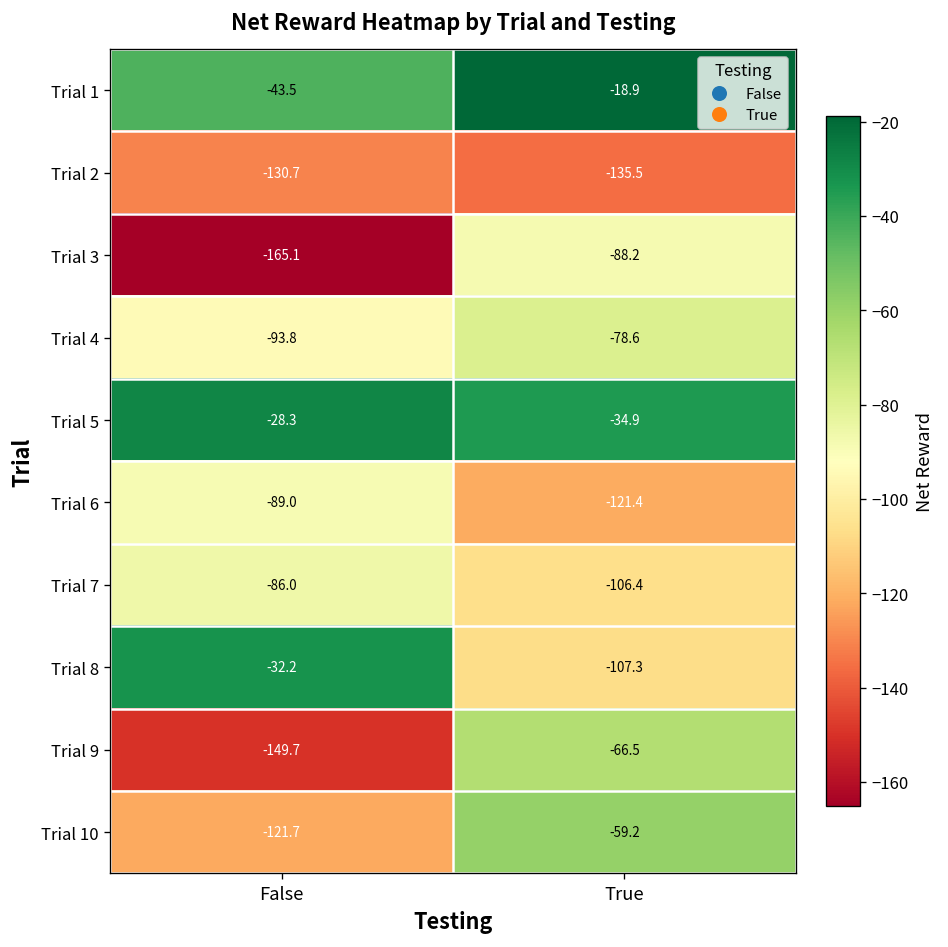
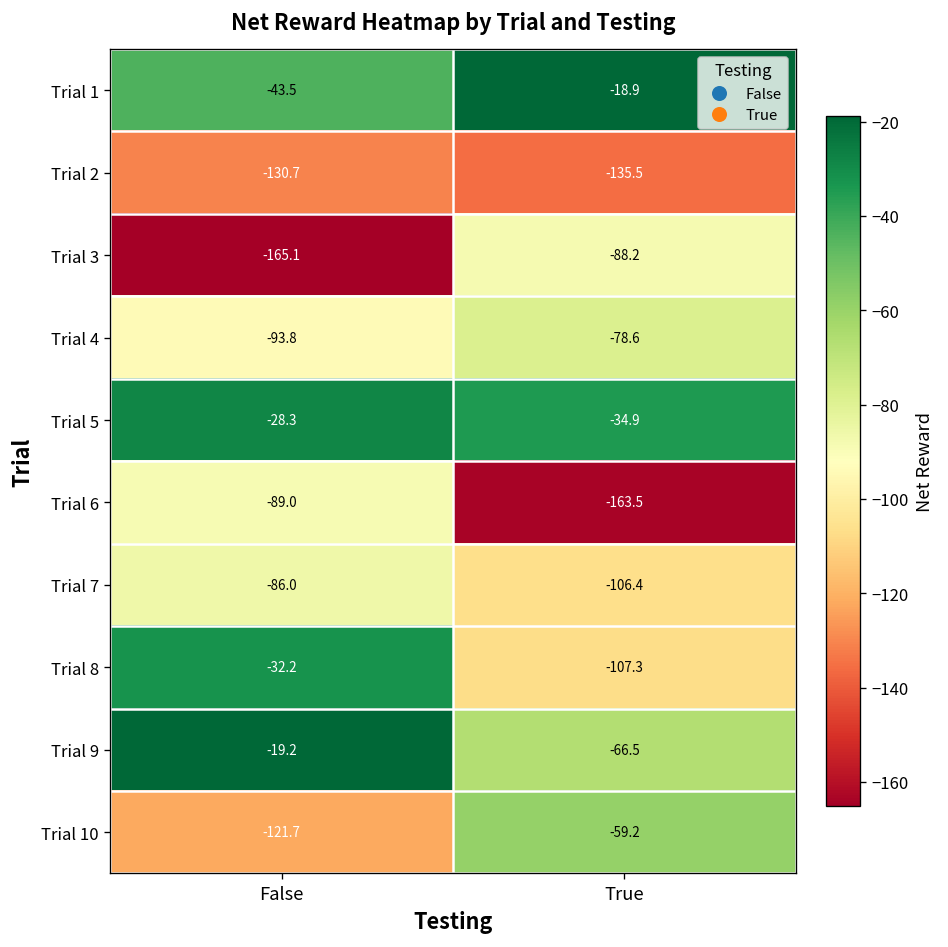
  {
    "Trial 1": {
      "False": -43.5,
      "True": -18.9
    },
    "Trial 2": {
      "False": -130.7,
      "True": -135.5
    },
    "Trial 3": {
      "False": -165.1,
      "True": -88.2
    },
    "Trial 4": {
      "False": -93.8,
      "True": -78.6
    },
    "Trial 5": {
      "False": -28.3,
      "True": -34.9
    },
    "Trial 6": {
      "False": -89.0,
-     "True": -121.4
+     "True": -163.5
    },
    "Trial 7": {
      "False": -86.0,
      "True": -106.4
    },
    "Trial 8": {
      "False": -32.2,
      "True": -107.3
    },
    "Trial 9": {
-     "False": -149.7,
+     "False": -19.2,
      "True": -66.5
    },
    "Trial 10": {
      "False": -121.7,
      "True": -59.2
    }
  }
